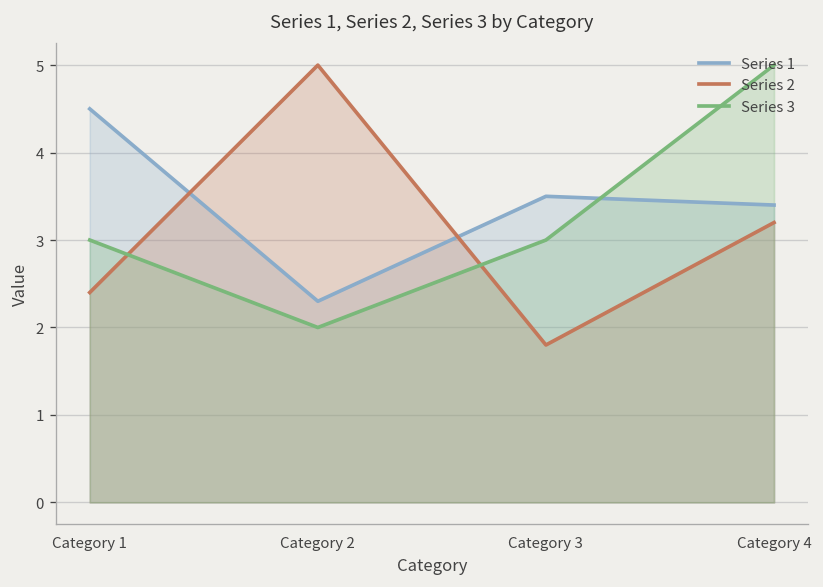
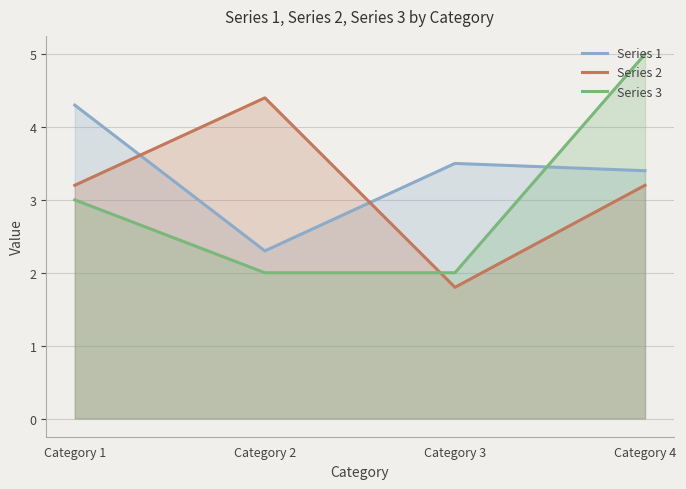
  {
    "Series 1": {
-     "Category 1": 4.5,
+     "Category 1": 4.3,
      "Category 2": 2.3,
      "Category 3": 3.5,
      "Category 4": 3.4
    },
    "Series 2": {
-     "Category 1": 2.4,
-     "Category 2": 5.0,
+     "Category 1": 3.2,
+     "Category 2": 4.4,
      "Category 3": 1.8,
      "Category 4": 3.2
    },
    "Series 3": {
      "Category 1": 3,
      "Category 2": 2,
-     "Category 3": 3,
+     "Category 3": 2,
      "Category 4": 5
    }
  }
